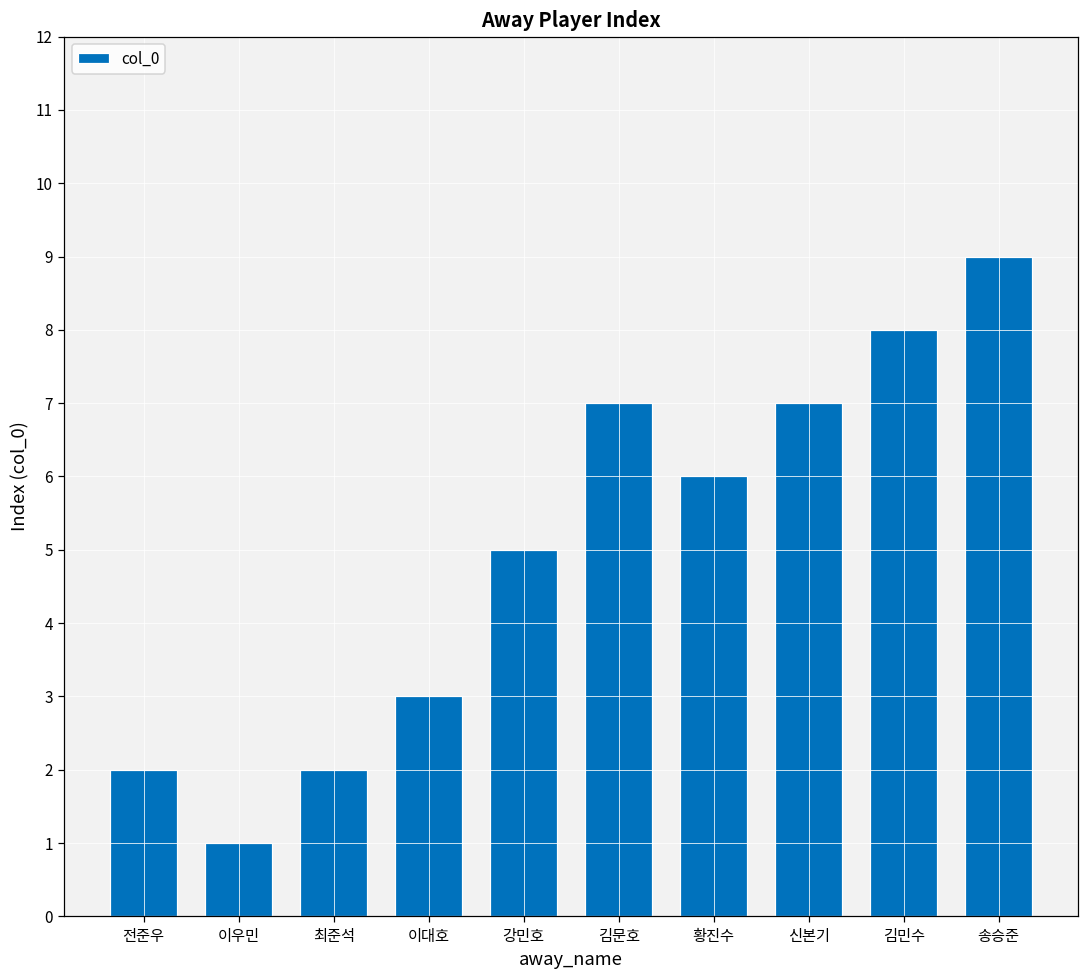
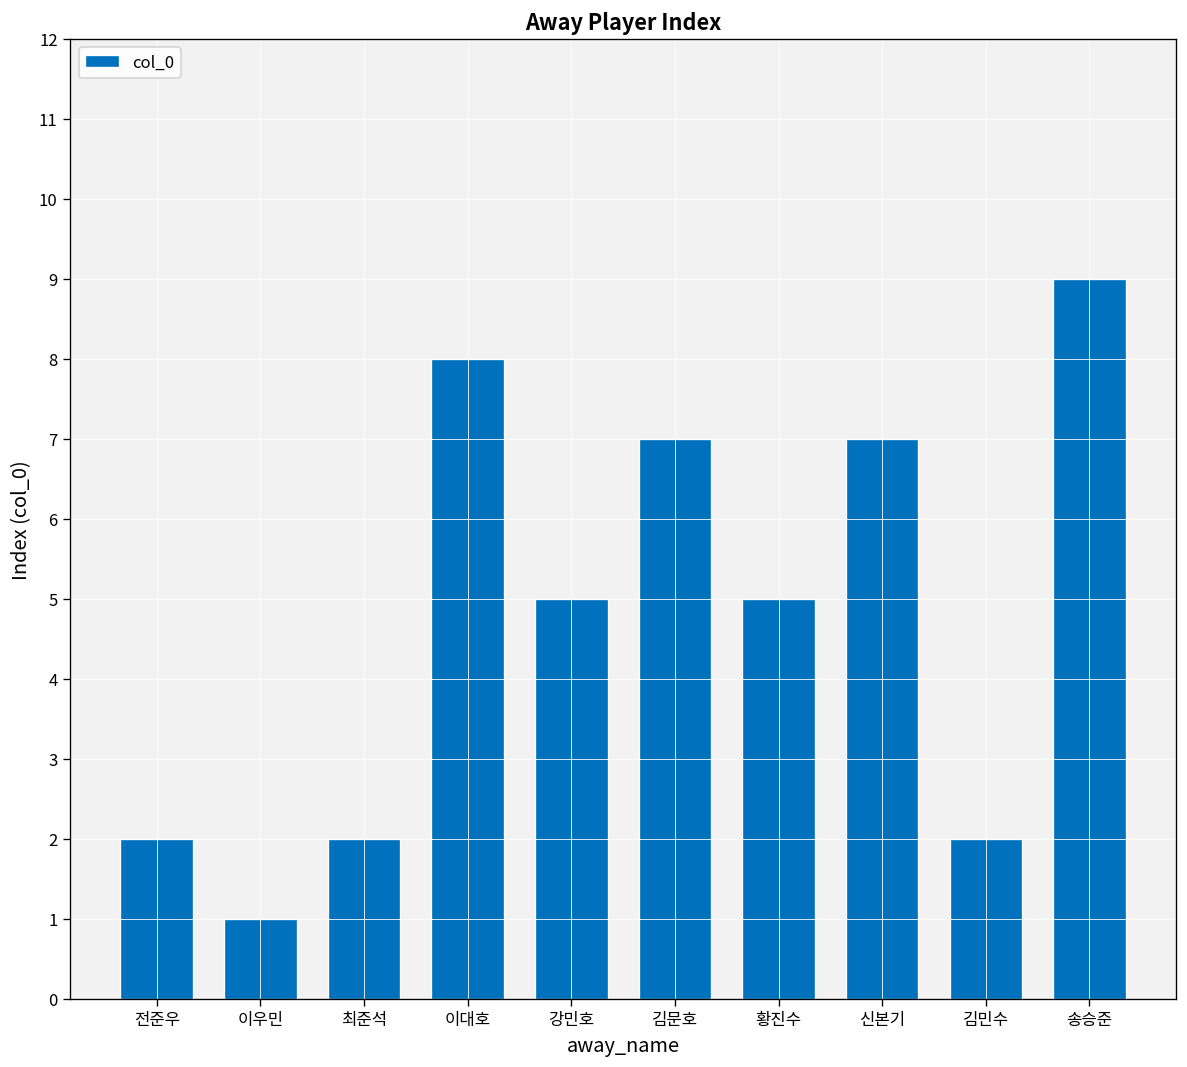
  {
    "전준우": 2,
    "이우민": 1,
    "최준석": 2,
-   "이대호": 3,
+   "이대호": 8,
    "강민호": 5,
    "김문호": 7,
-   "황진수": 6,
+   "황진수": 5,
    "신본기": 7,
-   "김민수": 8,
+   "김민수": 2,
    "송승준": 9
  }
